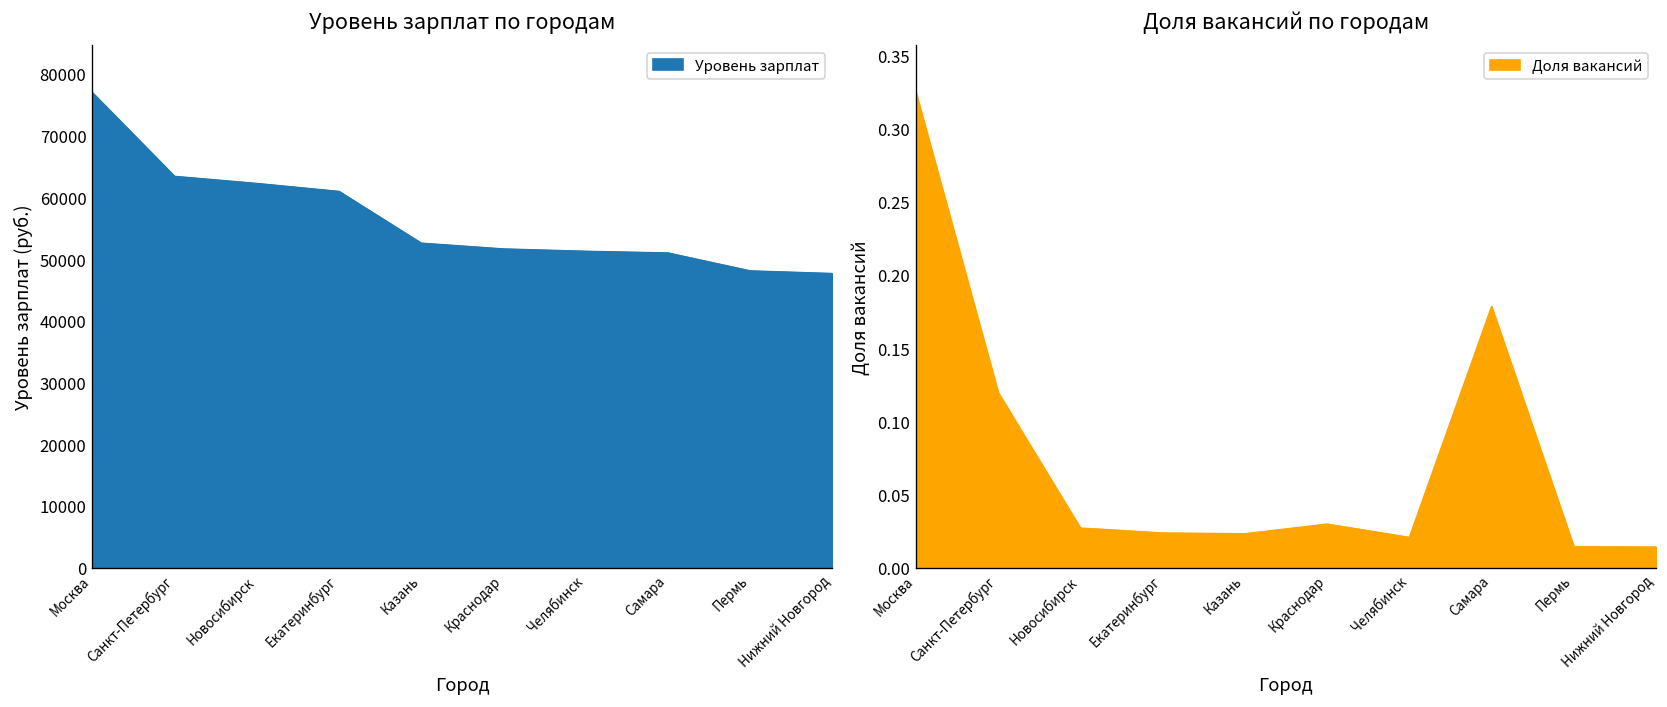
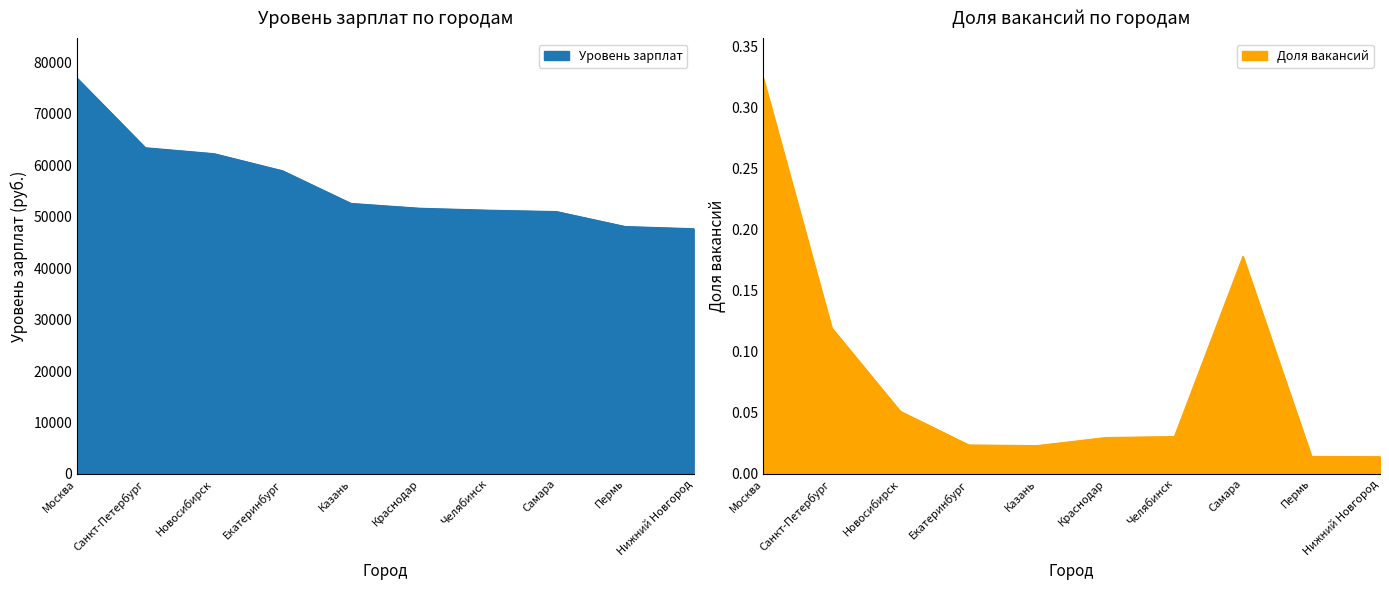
  {
    "Уровень зарплат по городам": {
      "Москва": 77000,
      "Санкт-Петербург": 63000,
      "Новосибирск": 62000,
-     "Екатеринбург": 61000,
+     "Екатеринбург": 59000,
      "Казань": 53000,
      "Краснодар": 52000,
      "Челябинск": 51000,
      "Самара": 51000,
      "Пермь": 48000,
      "Нижний Новгород": 48000
    },
    "Доля вакансий по городам": {
      "Москва": 0.325,
      "Санкт-Петербург": 0.120,
-     "Новосибирск": 0.027,
+     "Новосибирск": 0.051,
      "Екатеринбург": 0.024,
      "Казань": 0.023,
      "Краснодар": 0.030,
-     "Челябинск": 0.021,
+     "Челябинск": 0.031,
      "Самара": 0.178,
      "Пермь": 0.014,
      "Нижний Новгород": 0.014
    }
  }
